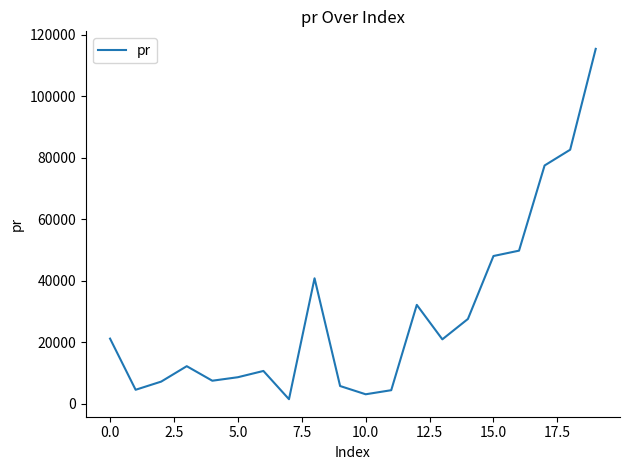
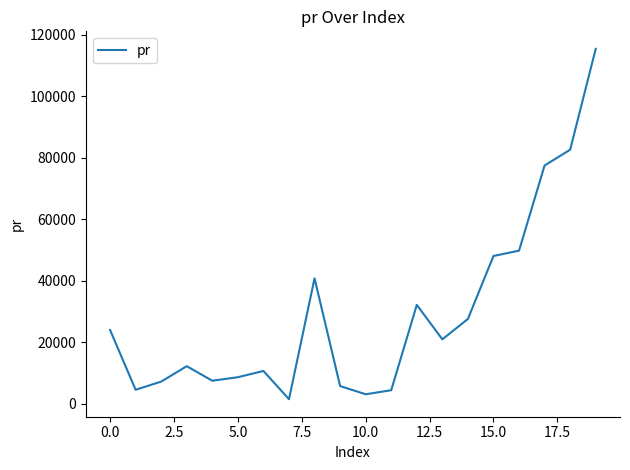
  {
-   "0.0": 21000,
+   "0.0": 24000,
    "5.0": 9000,
    "10.0": 3000,
    "15.0": 48000
  }
